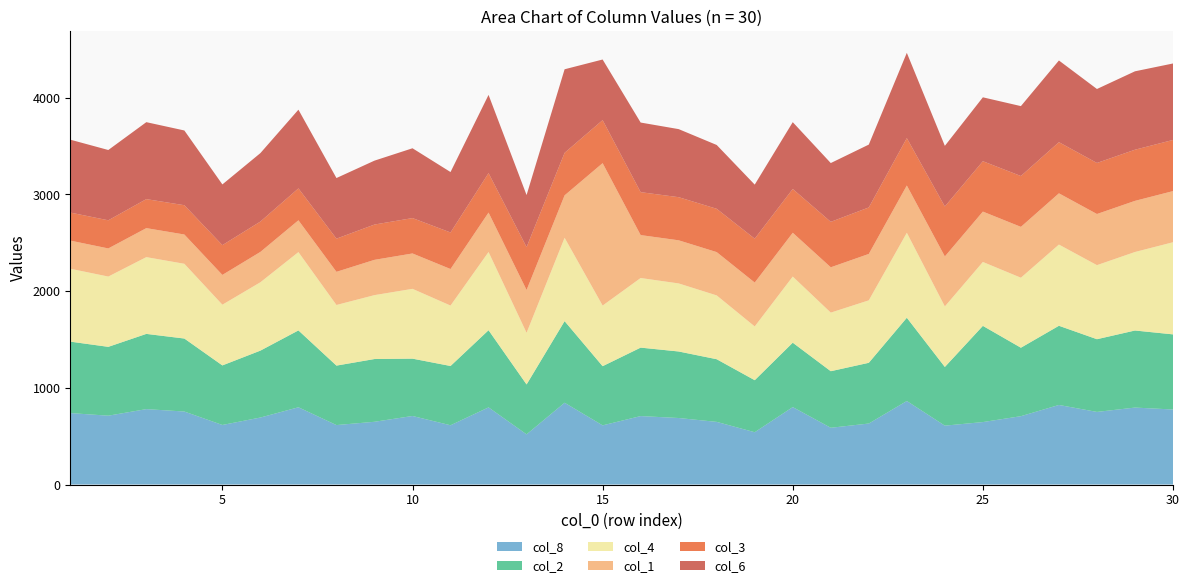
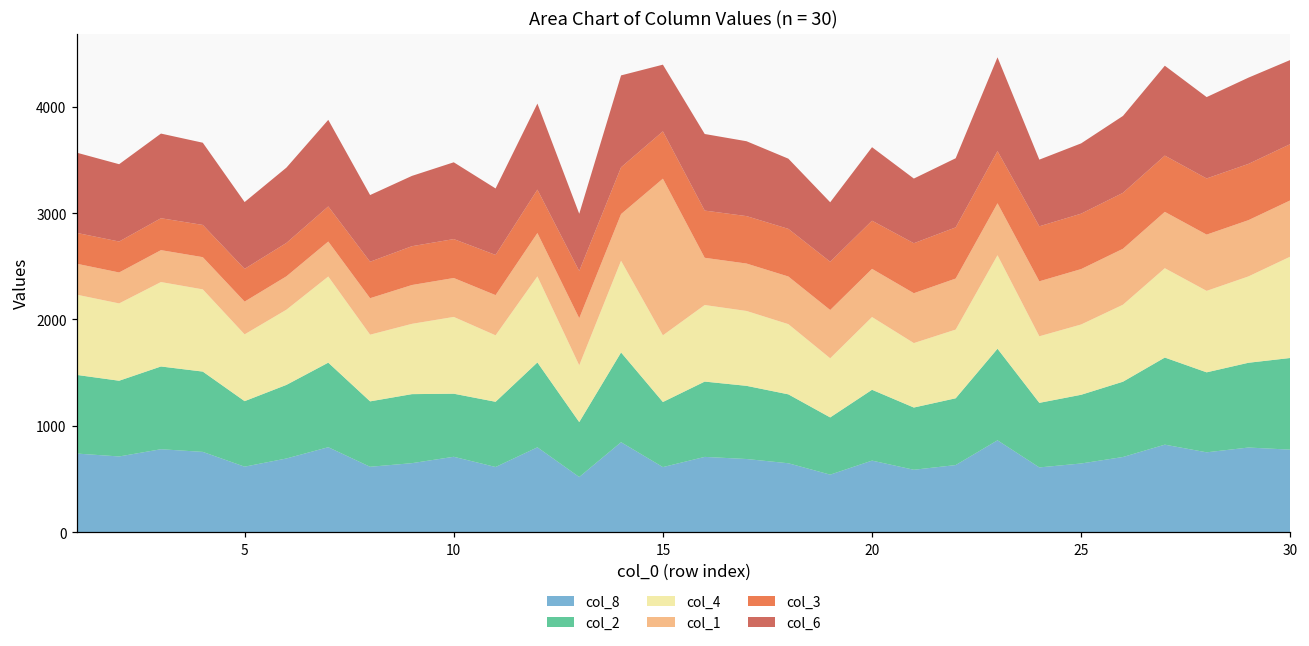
  {
    "col_8": {
      "5": 600,
      "10": 700,
      "15": 600,
-     "20": 800,
+     "20": 700,
      "25": 600,
      "30": 800
    },
    "col_2": {
      "5": 600,
      "10": 600,
      "15": 600,
      "20": 700,
-     "25": 1000,
-     "30": 800
+     "25": 600,
+     "30": 900
    },
    "col_4": {
      "5": 600,
      "10": 700,
      "15": 600,
      "20": 700,
      "25": 700,
      "30": 1000
    },
    "col_1": {
      "5": 300,
      "10": 400,
      "15": 1500,
      "20": 500,
      "25": 500,
      "30": 500
    }
  }
